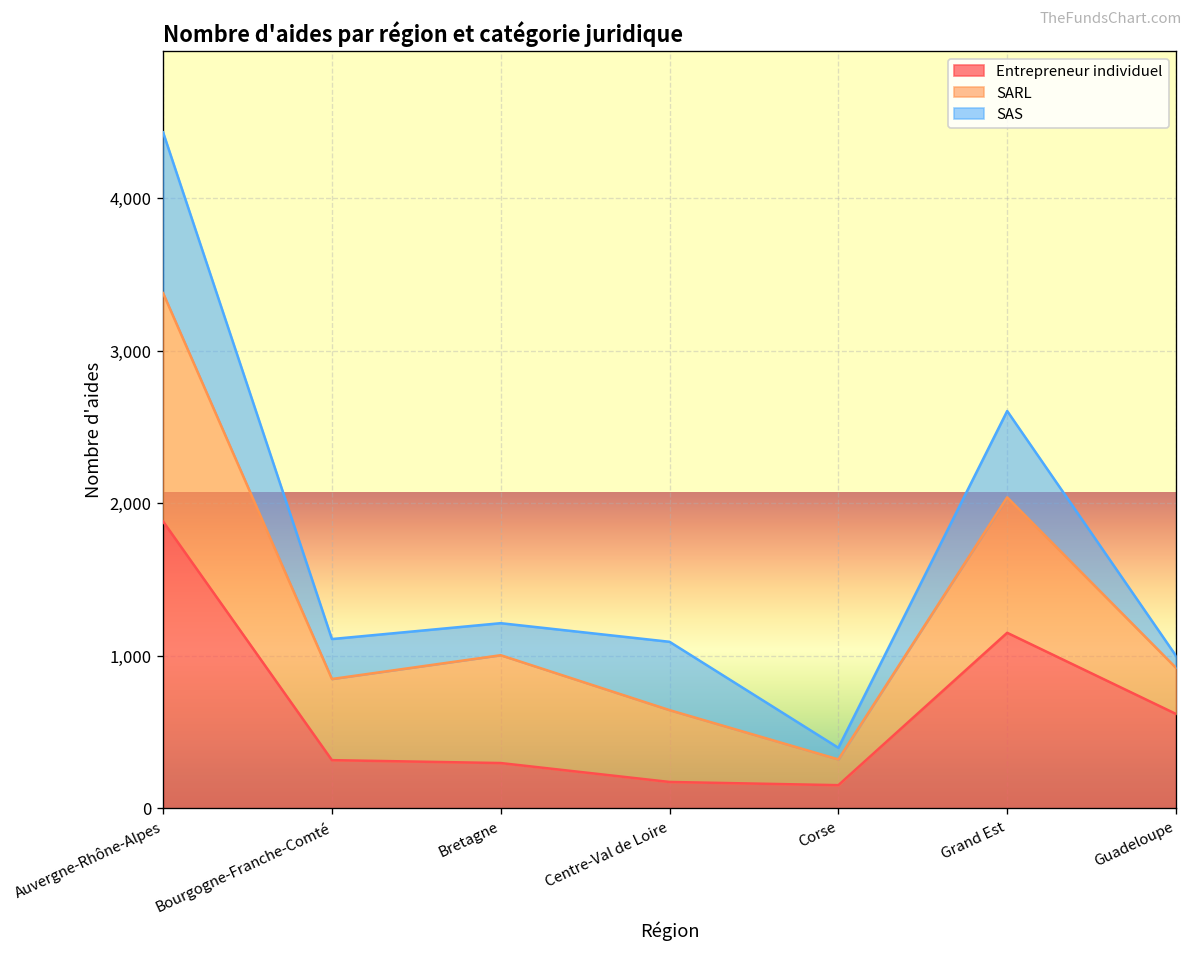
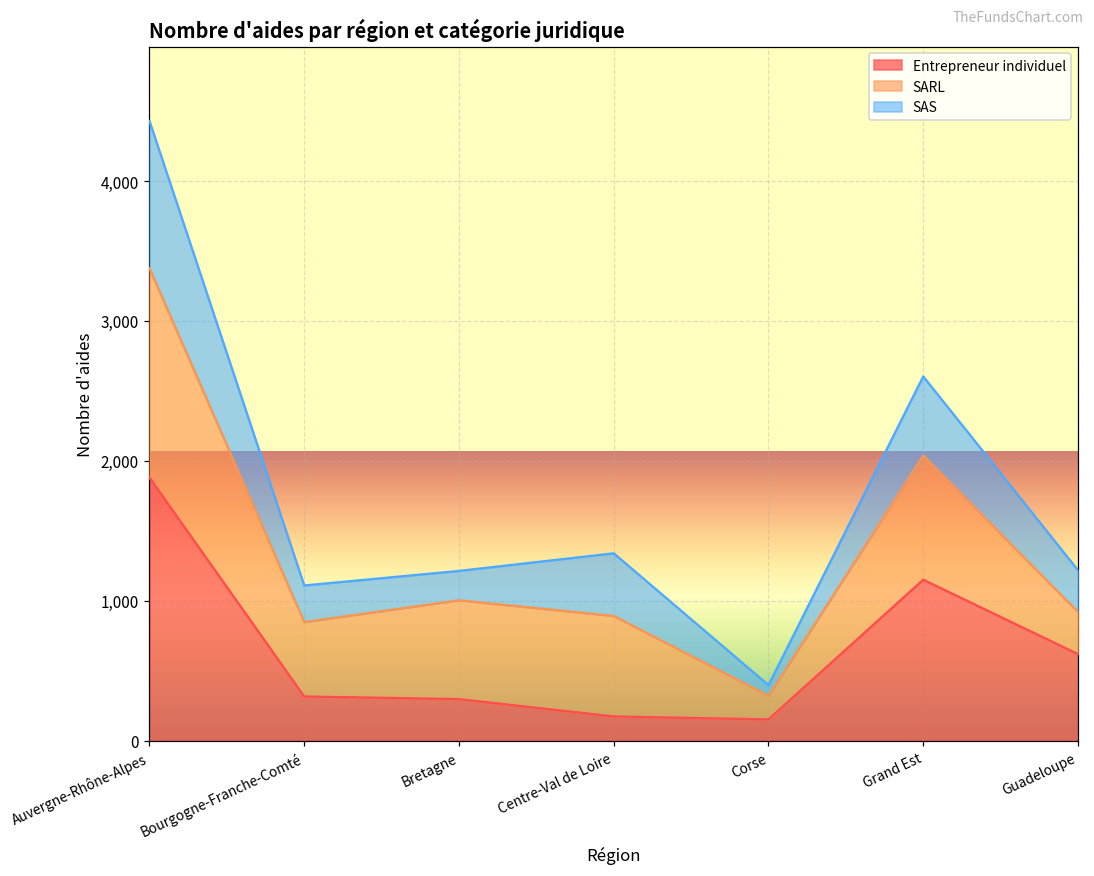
  {
    "Entrepreneur individuel": {
      "Auvergne-Rhône-Alpes": "1,880",
      "Bourgogne-Franche-Comté": "320",
      "Bretagne": "300",
      "Centre-Val de Loire": "170",
      "Corse": "150",
      "Grand Est": "1,150",
      "Guadeloupe": "620"
    },
    "SARL": {
      "Auvergne-Rhône-Alpes": "1,500",
      "Bourgogne-Franche-Comté": "530",
      "Bretagne": "710",
-     "Centre-Val de Loire": "470",
+     "Centre-Val de Loire": "720",
      "Corse": "170",
      "Grand Est": "890",
      "Guadeloupe": "300"
    },
    "SAS": {
      "Auvergne-Rhône-Alpes": "1,050",
      "Bourgogne-Franche-Comté": "260",
      "Bretagne": "210",
      "Centre-Val de Loire": "450",
      "Corse": "80",
      "Grand Est": "570",
-     "Guadeloupe": "80"
+     "Guadeloupe": "300"
    }
  }
